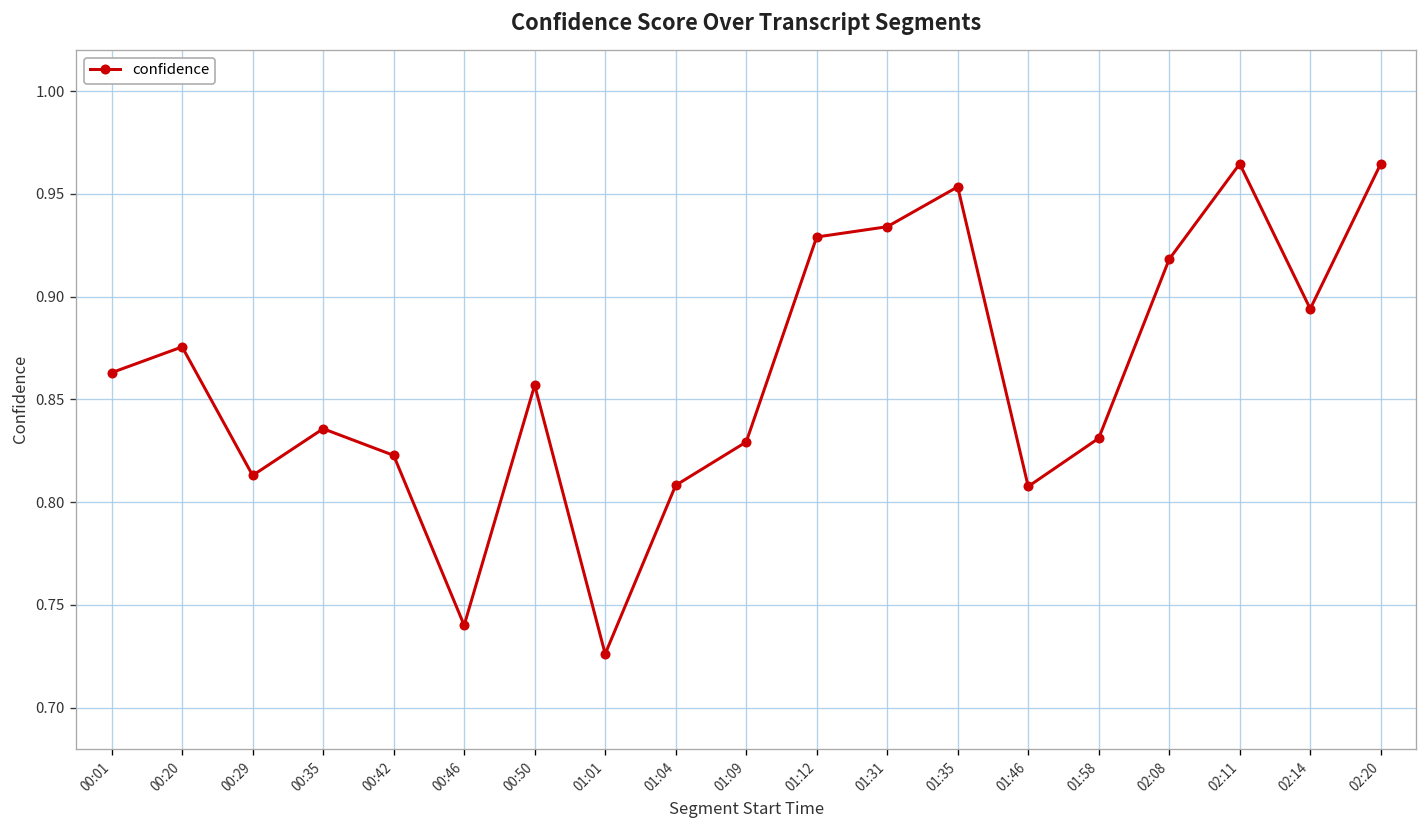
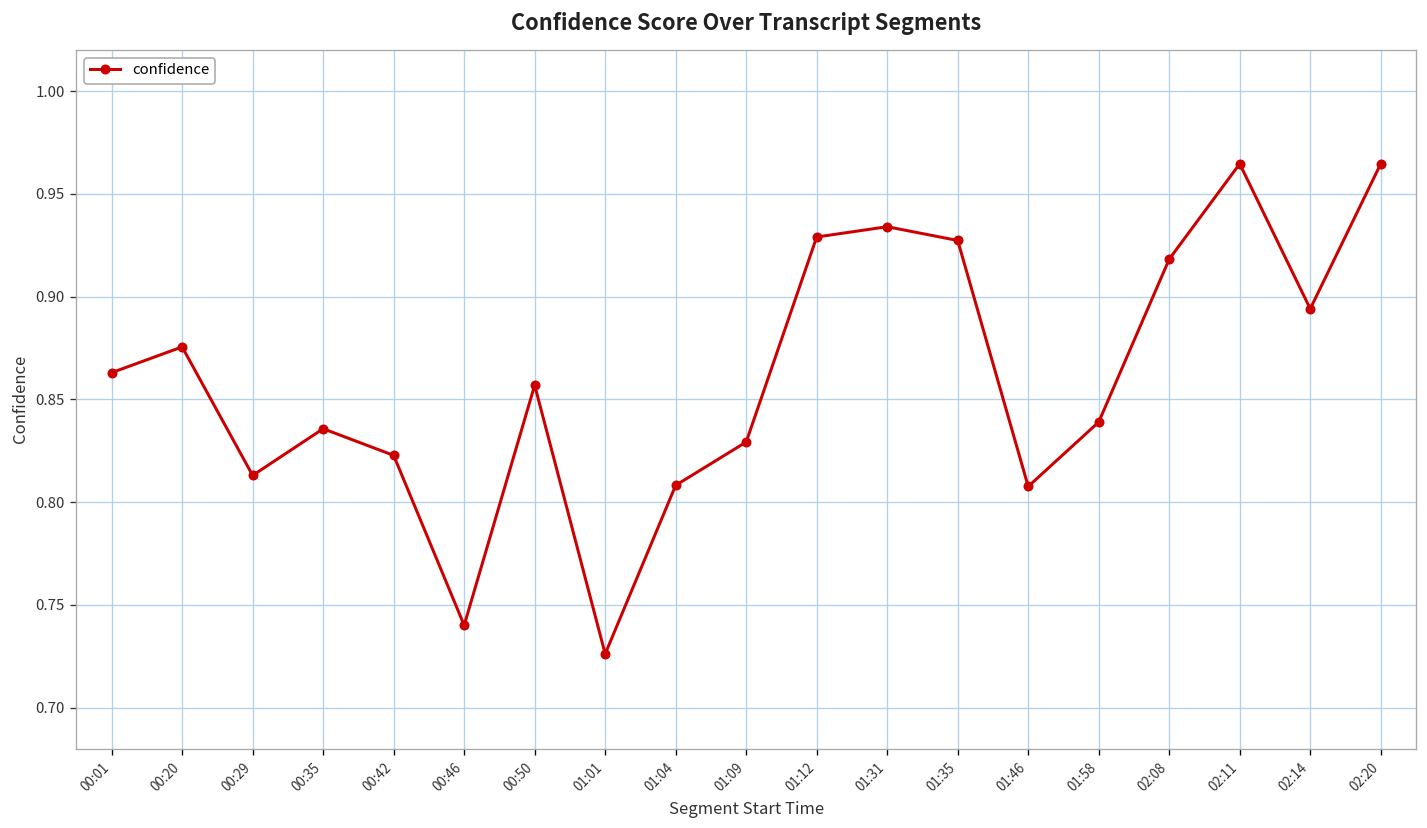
  {
    "00:01": 0.863,
    "00:20": 0.876,
    "00:29": 0.813,
    "00:35": 0.836,
    "00:42": 0.823,
    "00:46": 0.740,
    "00:50": 0.857,
    "01:01": 0.726,
    "01:04": 0.808,
    "01:09": 0.829,
    "01:12": 0.929,
    "01:31": 0.934,
-   "01:35": 0.953,
+   "01:35": 0.927,
    "01:46": 0.808,
-   "01:58": 0.831,
+   "01:58": 0.839,
    "02:08": 0.918,
    "02:11": 0.965,
    "02:14": 0.894,
    "02:20": 0.965
  }
